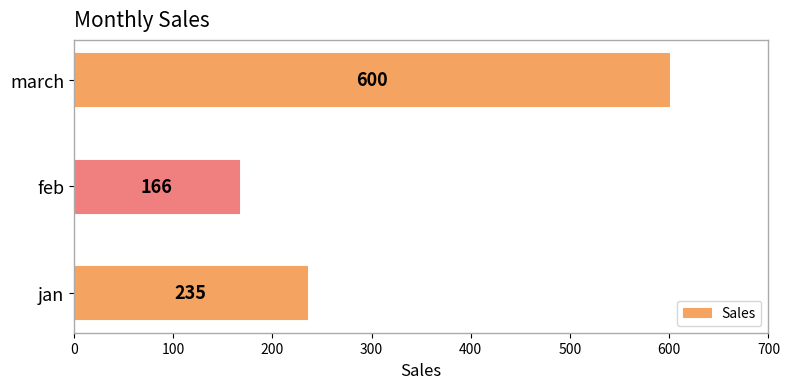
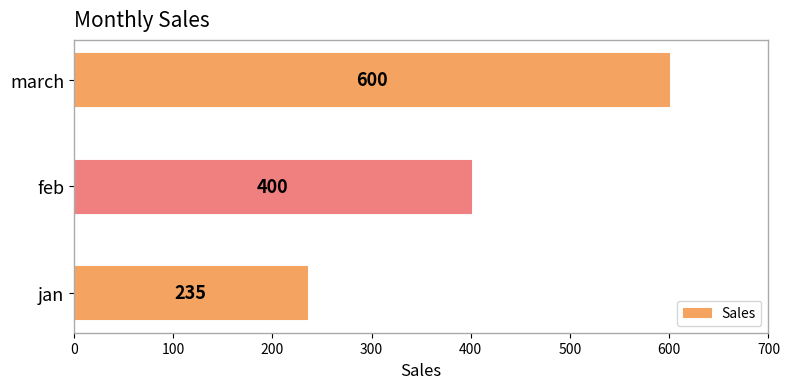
  {
    "march": 600,
-   "feb": 166,
+   "feb": 400,
    "jan": 235
  }
